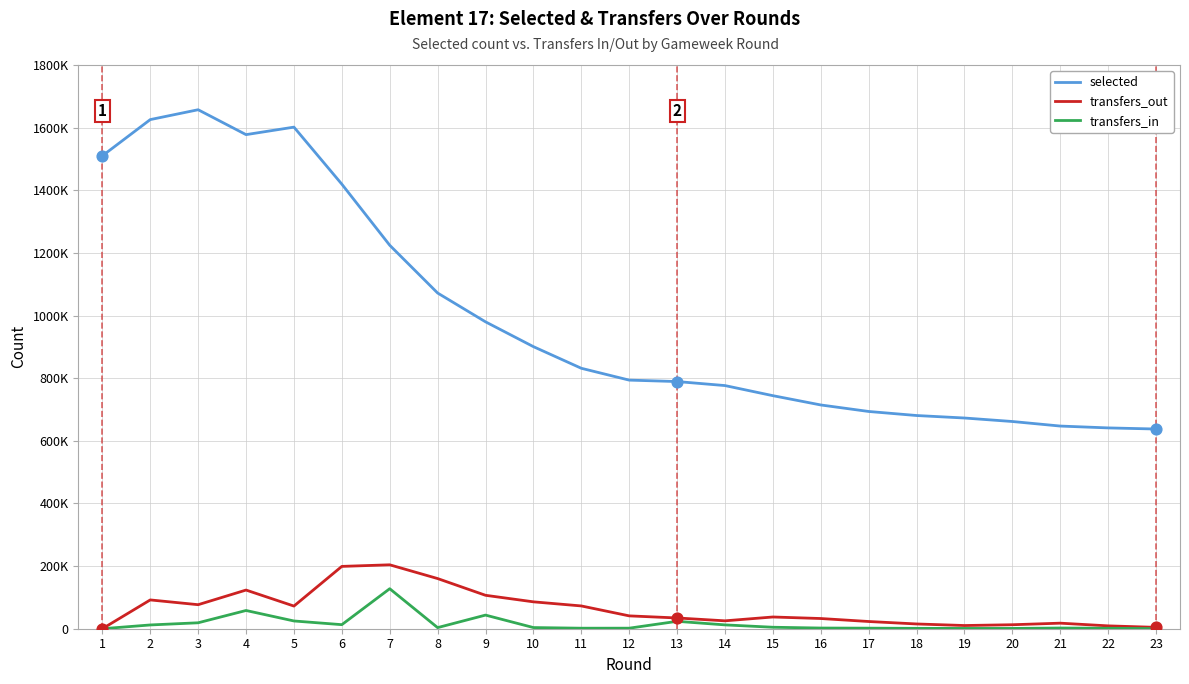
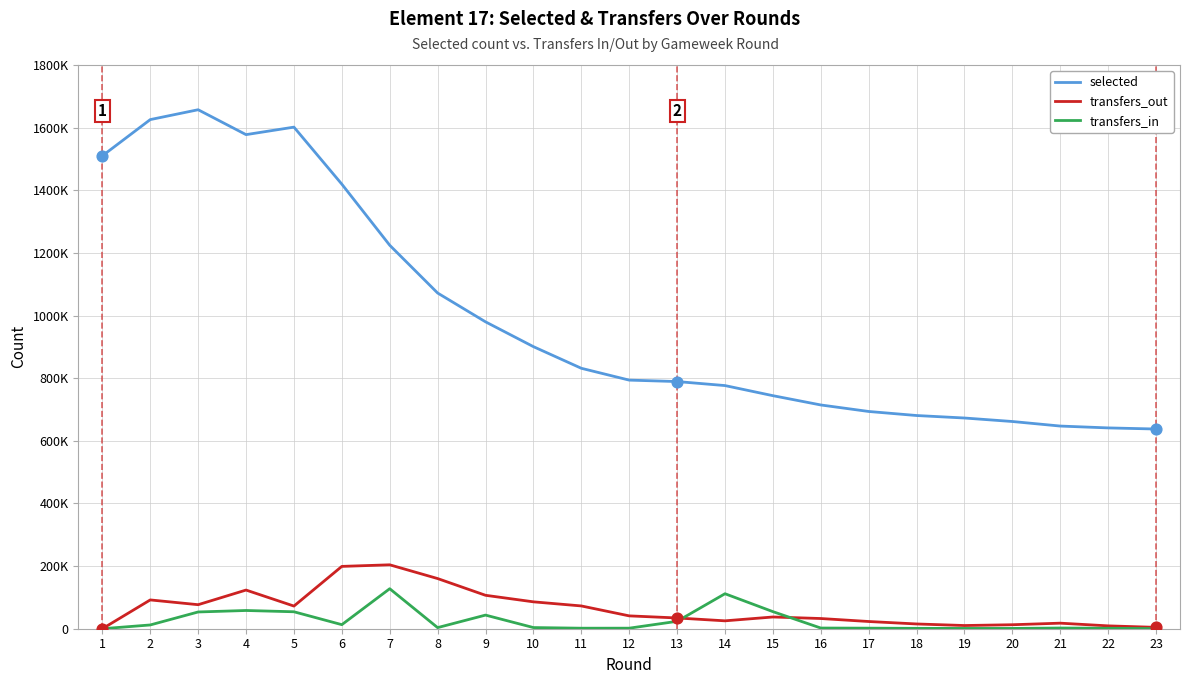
  {
    "transfers_in": {
      "2": 10000,
-     "3": 20000,
+     "3": 50000,
      "4": 60000,
-     "5": 20000,
+     "5": 50000,
      "6": 10000,
      "7": 130000,
      "8": 0,
      "9": 40000,
      "10": 0,
      "11": 0,
      "12": 0,
      "13": 20000,
-     "14": 10000,
-     "15": 0,
+     "14": 110000,
+     "15": 50000,
      "16": 0,
      "17": 0,
      "18": 0,
      "19": 0,
      "20": 0,
      "21": 0
    }
  }
